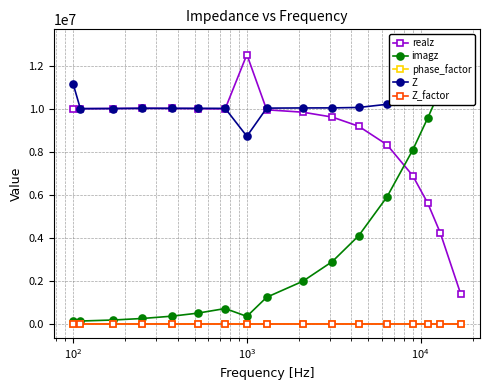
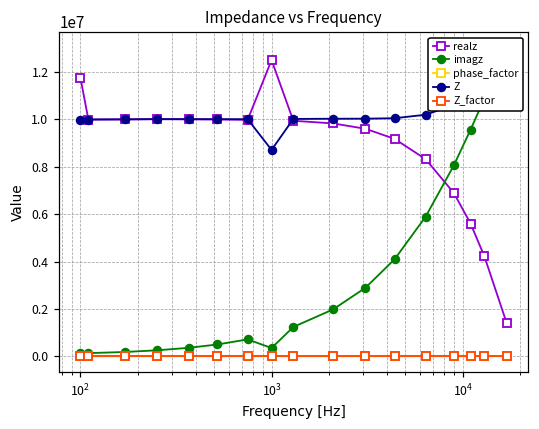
  {
    "realz": {
-     "10^2": 10000000,
+     "10^2": 11800000,
      "10^3": 12500000
    },
    "imagz": {
      "10^2": 100000,
      "10^3": 300000
    },
    "Z_factor": {
      "10^2": 0,
      "10^3": 0
    },
    "Z": {
-     "10^2": 11100000,
+     "10^2": 10000000,
      "10^3": 8700000
    }
  }
